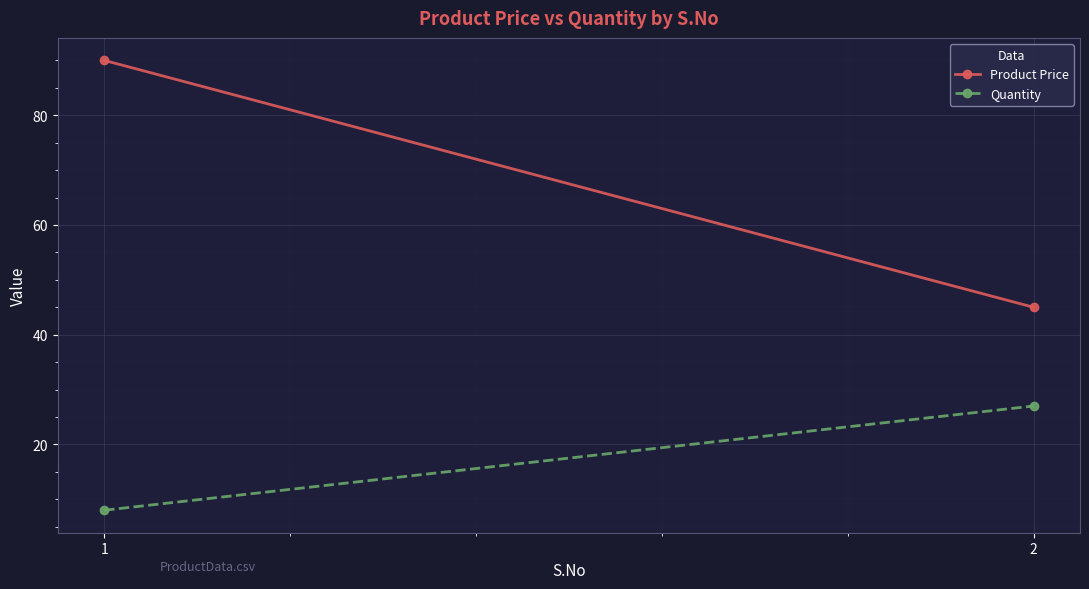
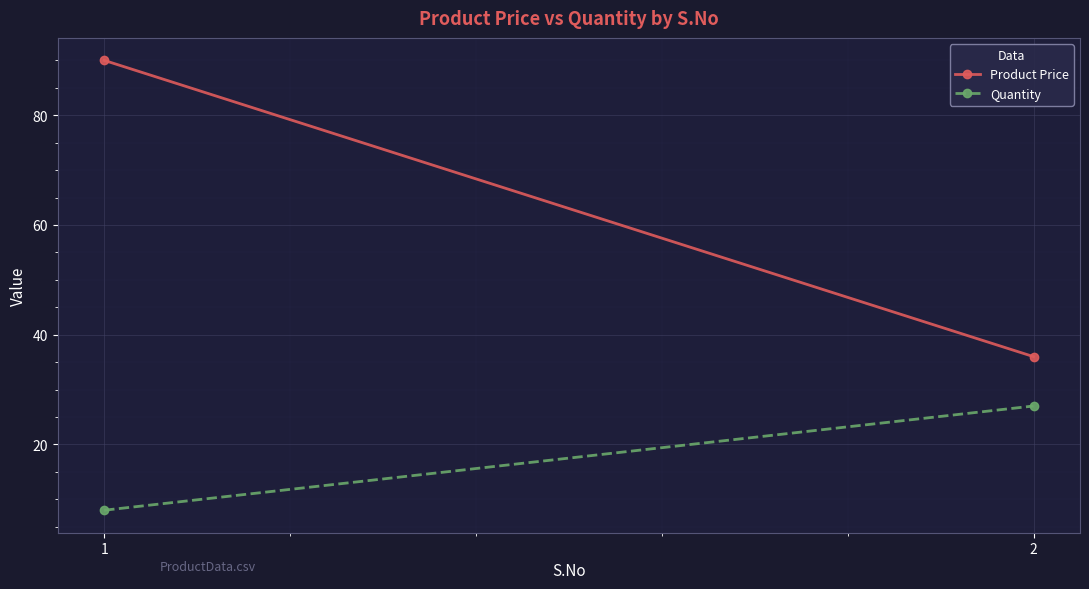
  {
    "Product Price": {
      "1": 90,
-     "2": 45
+     "2": 36
    },
    "Quantity": {
      "1": 8,
      "2": 27
    }
  }
